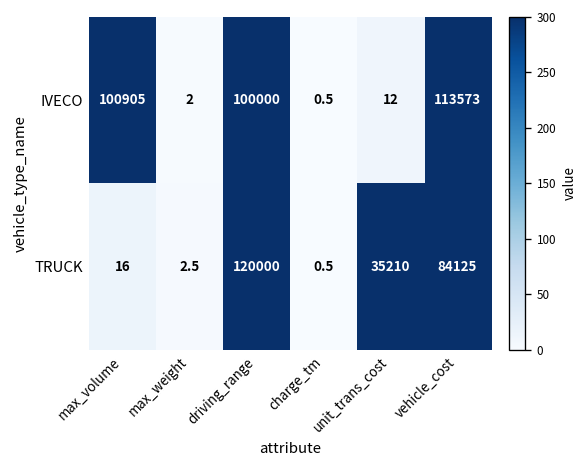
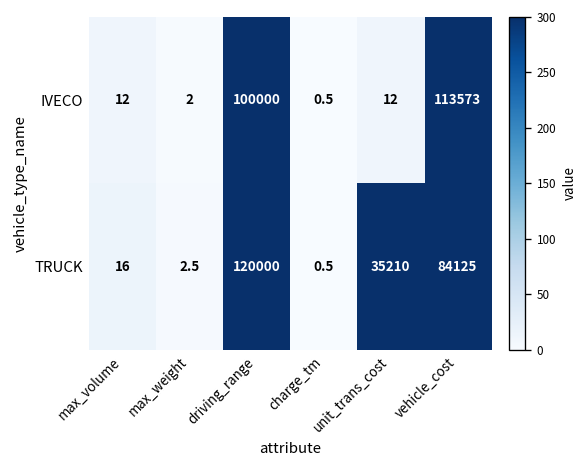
  {
    "IVECO": {
-     "max_volume": 100905,
+     "max_volume": 12,
      "max_weight": 2,
      "driving_range": 100000,
      "charge_tm": 0.5,
      "unit_trans_cost": 12,
      "vehicle_cost": 113573
    },
    "TRUCK": {
      "max_volume": 16,
      "max_weight": 2.5,
      "driving_range": 120000,
      "charge_tm": 0.5,
      "unit_trans_cost": 35210,
      "vehicle_cost": 84125
    }
  }
